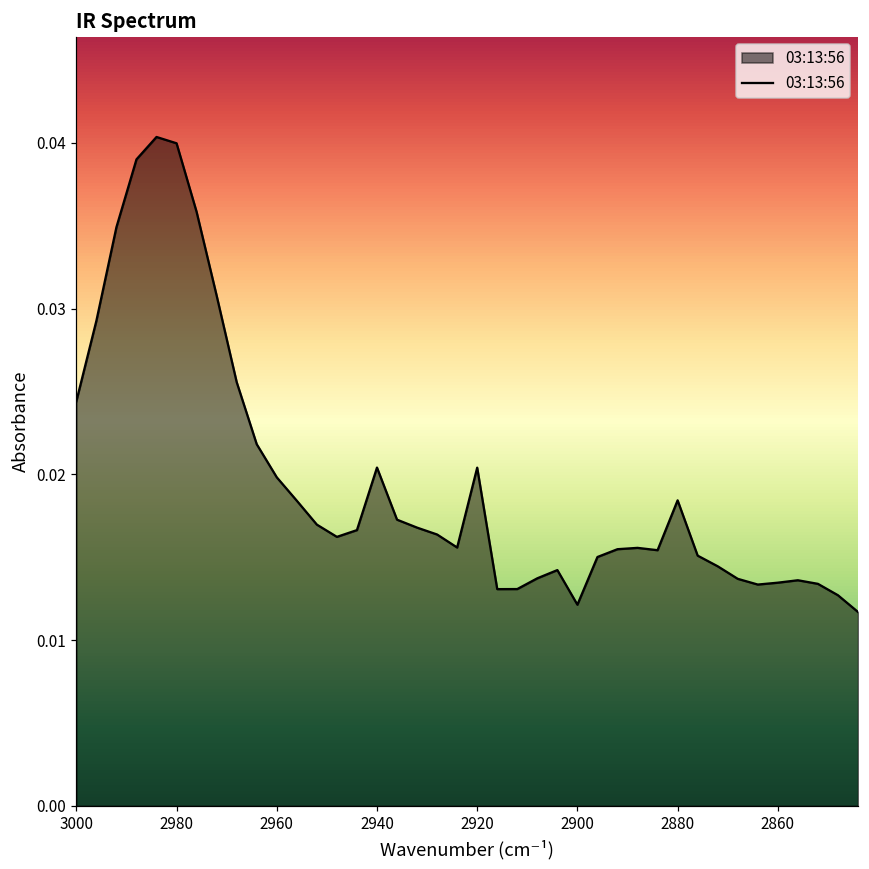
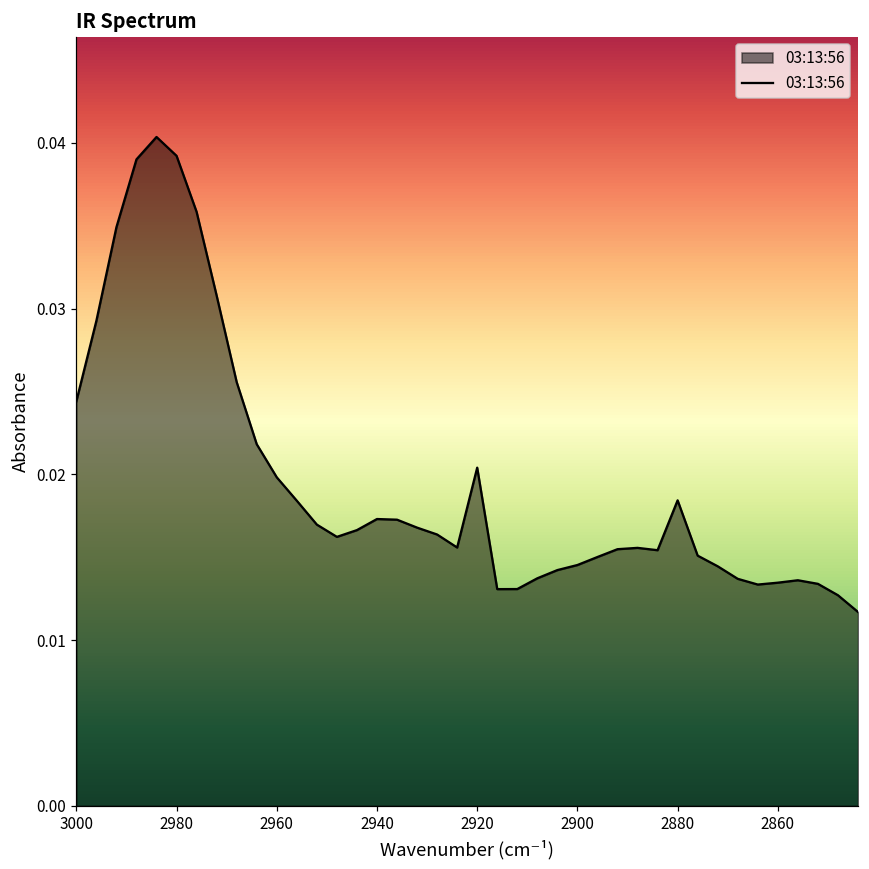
  {
    "3000": 0.0244,
-   "2980": 0.0400,
+   "2980": 0.0392,
    "2960": 0.0198,
-   "2940": 0.0204,
+   "2940": 0.0173,
    "2920": 0.0204,
-   "2900": 0.0121,
+   "2900": 0.0145,
    "2880": 0.0184,
    "2860": 0.0135
  }
